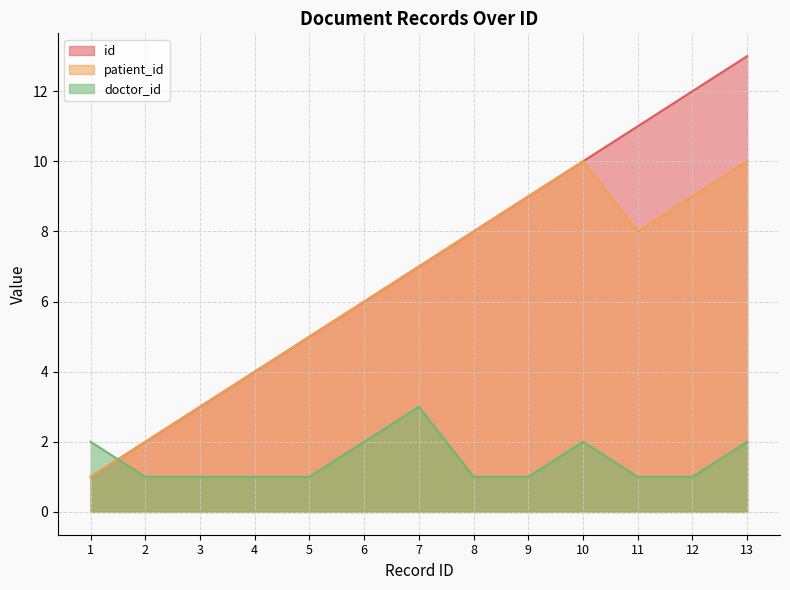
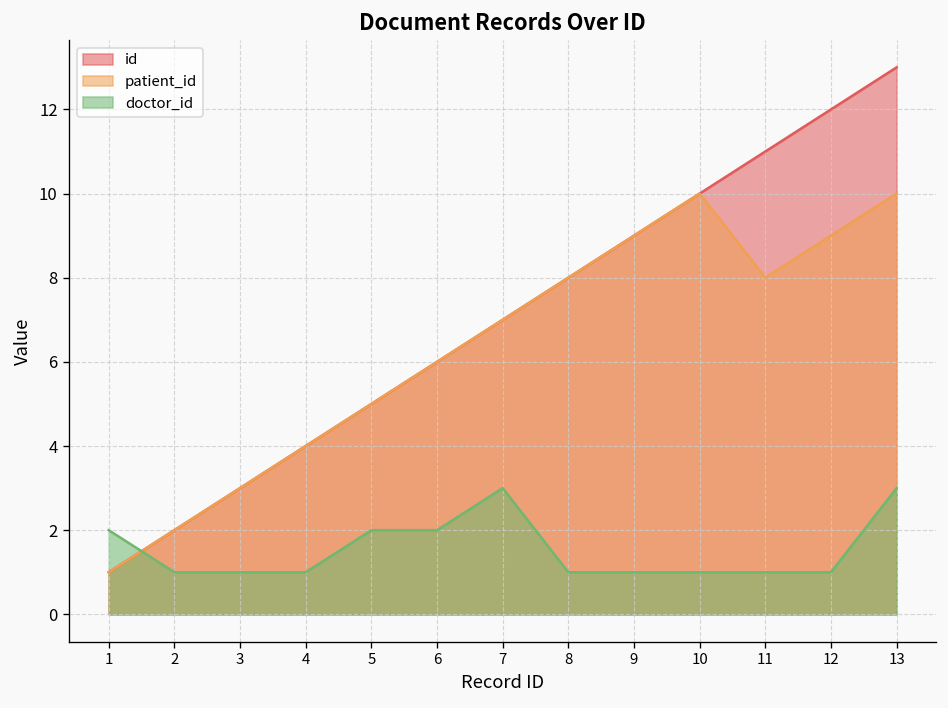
  {
    "doctor_id": {
      "1": 2,
      "2": 1,
      "3": 1,
      "4": 1,
-     "5": 1,
+     "5": 2,
      "6": 2,
      "7": 3,
      "8": 1,
      "9": 1,
-     "10": 2,
+     "10": 1,
      "11": 1,
      "12": 1,
-     "13": 2
+     "13": 3
    }
  }
